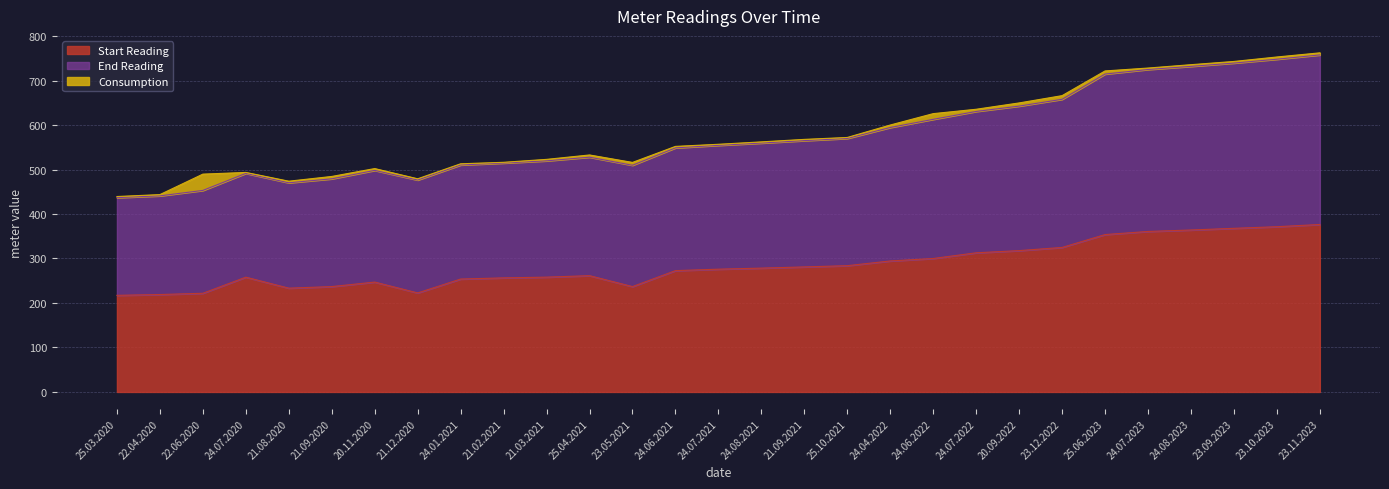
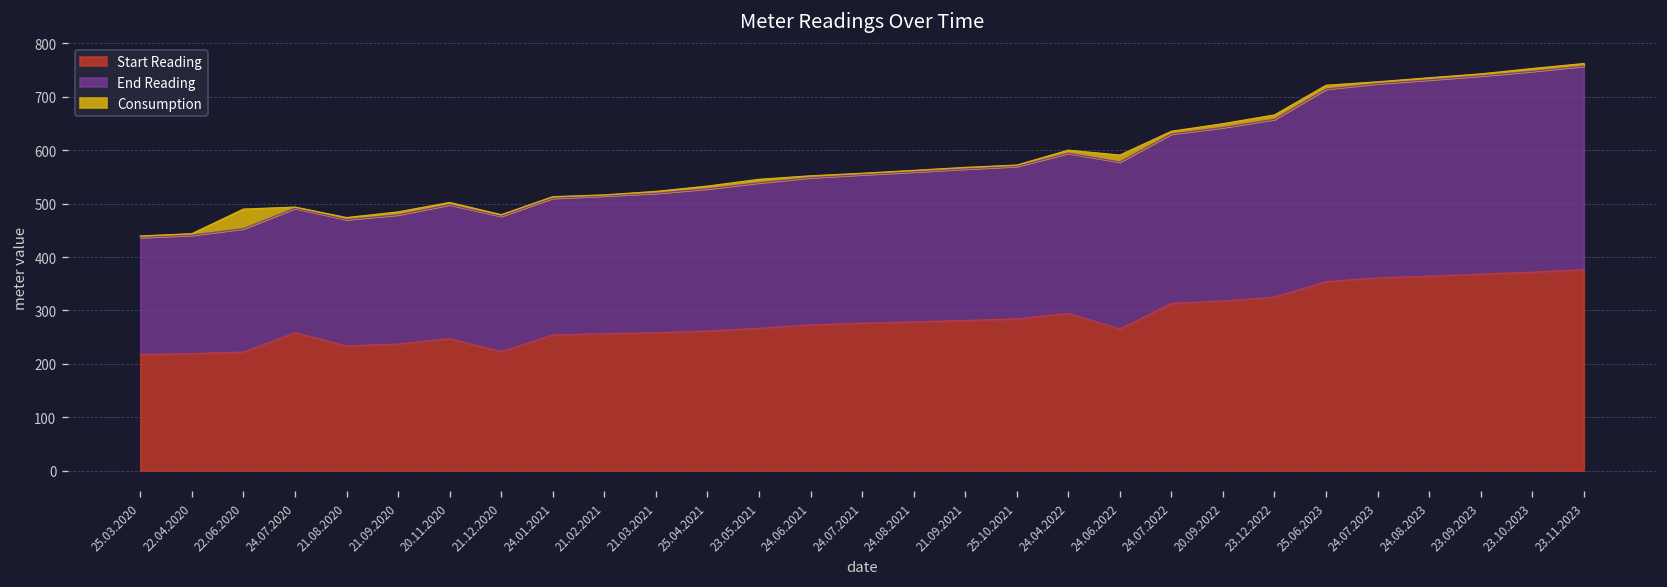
  {
    "Start Reading": {
      "25.03.2020": 220,
      "22.04.2020": 220,
      "22.06.2020": 220,
      "24.07.2020": 260,
      "21.08.2020": 230,
      "21.09.2020": 240,
      "20.11.2020": 250,
      "21.12.2020": 220,
      "24.01.2021": 250,
      "21.02.2021": 260,
      "21.03.2021": 260,
      "25.04.2021": 260,
-     "23.05.2021": 240,
+     "23.05.2021": 270,
      "24.06.2021": 270,
      "24.07.2021": 280,
      "24.08.2021": 280,
      "21.09.2021": 280,
      "25.10.2021": 280,
      "24.04.2022": 290,
-     "24.06.2022": 300,
+     "24.06.2022": 270,
      "24.07.2022": 310,
      "20.09.2022": 320,
      "23.12.2022": 320,
      "25.06.2023": 350,
      "24.07.2023": 360,
      "24.08.2023": 360,
      "23.09.2023": 370,
      "23.10.2023": 370,
      "23.11.2023": 380
    },
    "End Reading": {
      "22.06.2020": 230,
      "23.05.2021": 270,
      "24.06.2022": 310,
      "20.09.2022": 320,
      "23.12.2022": 330,
      "25.06.2023": 360
    },
    "Consumption": {
      "22.06.2020": 40,
      "23.05.2021": 10,
      "24.06.2022": 10,
      "20.09.2022": 10,
      "23.12.2022": 10,
      "25.06.2023": 10
    }
  }
